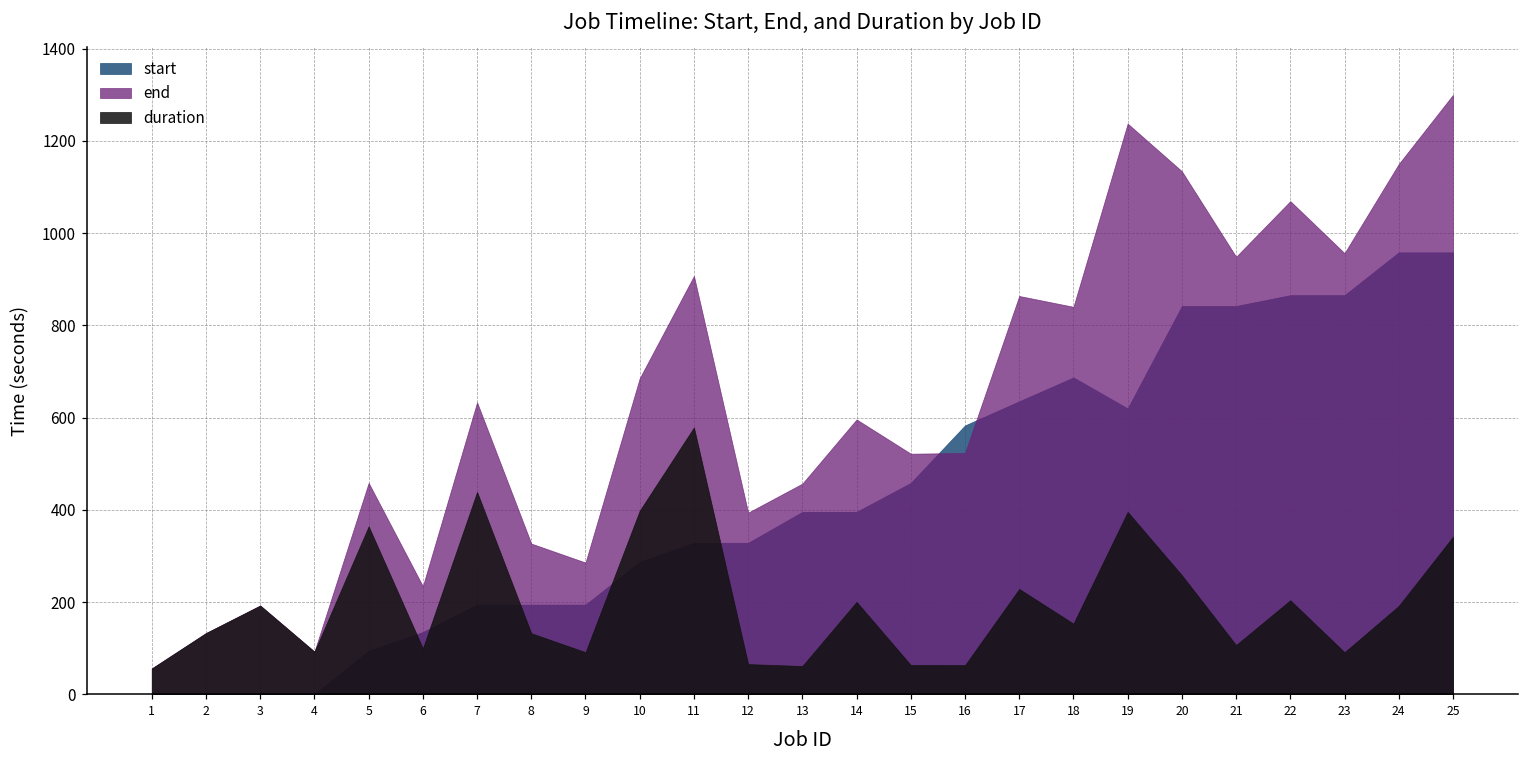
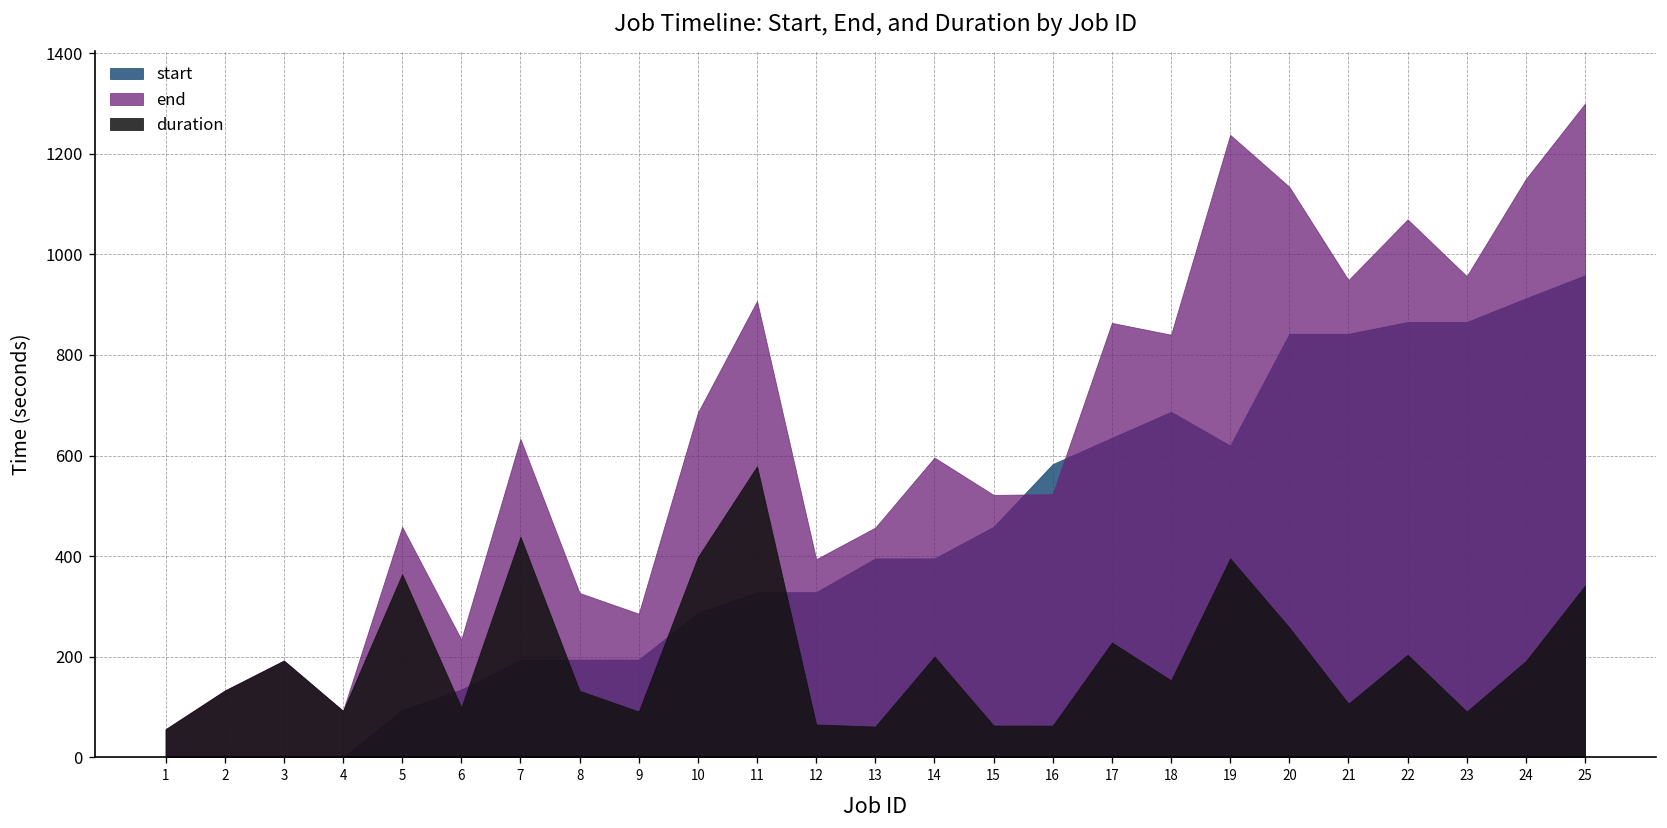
  {
    "start": {
      "1": 0,
      "5": 90,
      "6": 130,
      "7": 190,
      "8": 190,
      "9": 190,
      "10": 290,
      "11": 330,
      "12": 330,
      "13": 400,
      "14": 400,
      "15": 460,
      "16": 580,
      "17": 640,
      "18": 690,
      "19": 620,
      "20": 840,
      "21": 840,
      "22": 870,
      "23": 870,
-     "24": 960,
+     "24": 910,
      "25": 960
    },
    "end": {
      "5": 460,
      "6": 230,
      "7": 630,
      "8": 330,
      "9": 290,
      "10": 690,
      "11": 910,
      "12": 390,
      "13": 460,
      "14": 600,
      "15": 520,
      "16": 520,
      "17": 860,
      "18": 840,
      "19": 1240,
      "20": 1130,
      "21": 950,
      "22": 1070,
      "23": 960,
      "24": 1150,
      "25": 1300
    },
    "duration": {
      "5": 360,
      "6": 100,
      "7": 440,
      "8": 130,
      "9": 90,
      "10": 400,
      "11": 580,
      "12": 70,
      "13": 60,
      "14": 200,
      "15": 60,
      "16": 60,
      "17": 230,
      "18": 150,
      "19": 400,
      "20": 260,
      "21": 110,
      "22": 200,
      "23": 90,
      "24": 190,
      "25": 340
    }
  }
